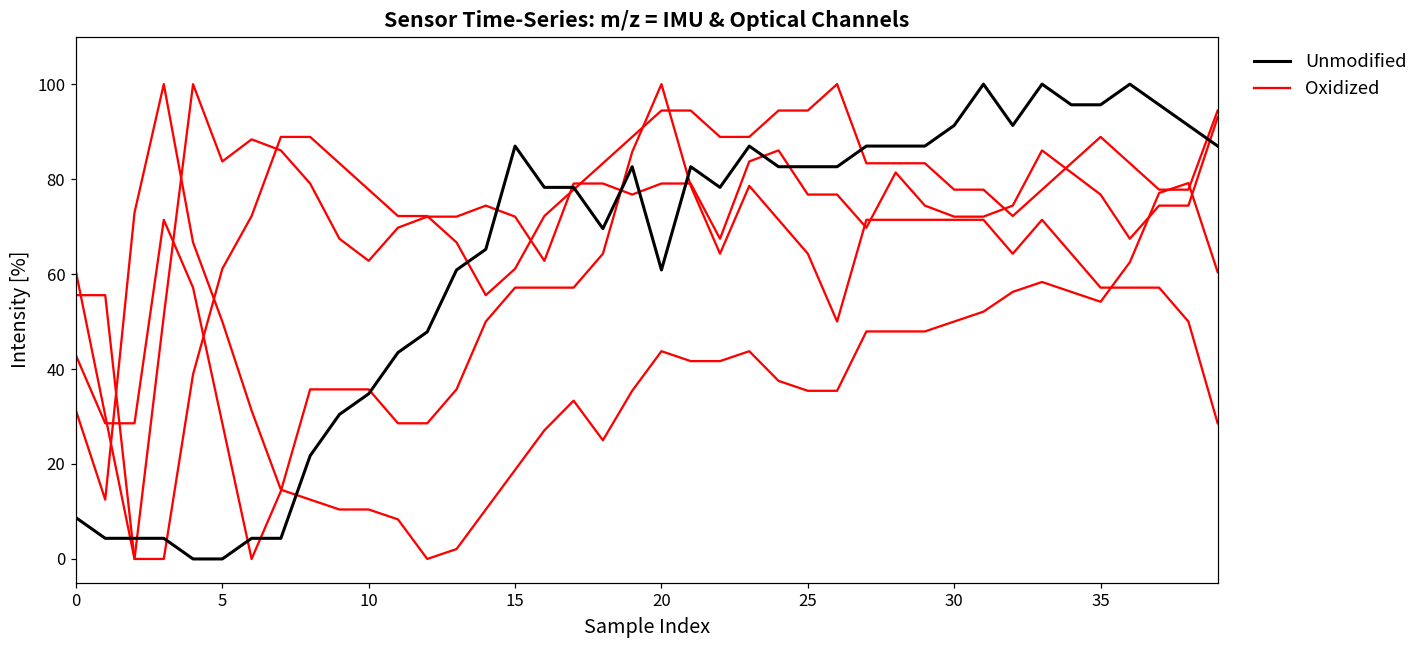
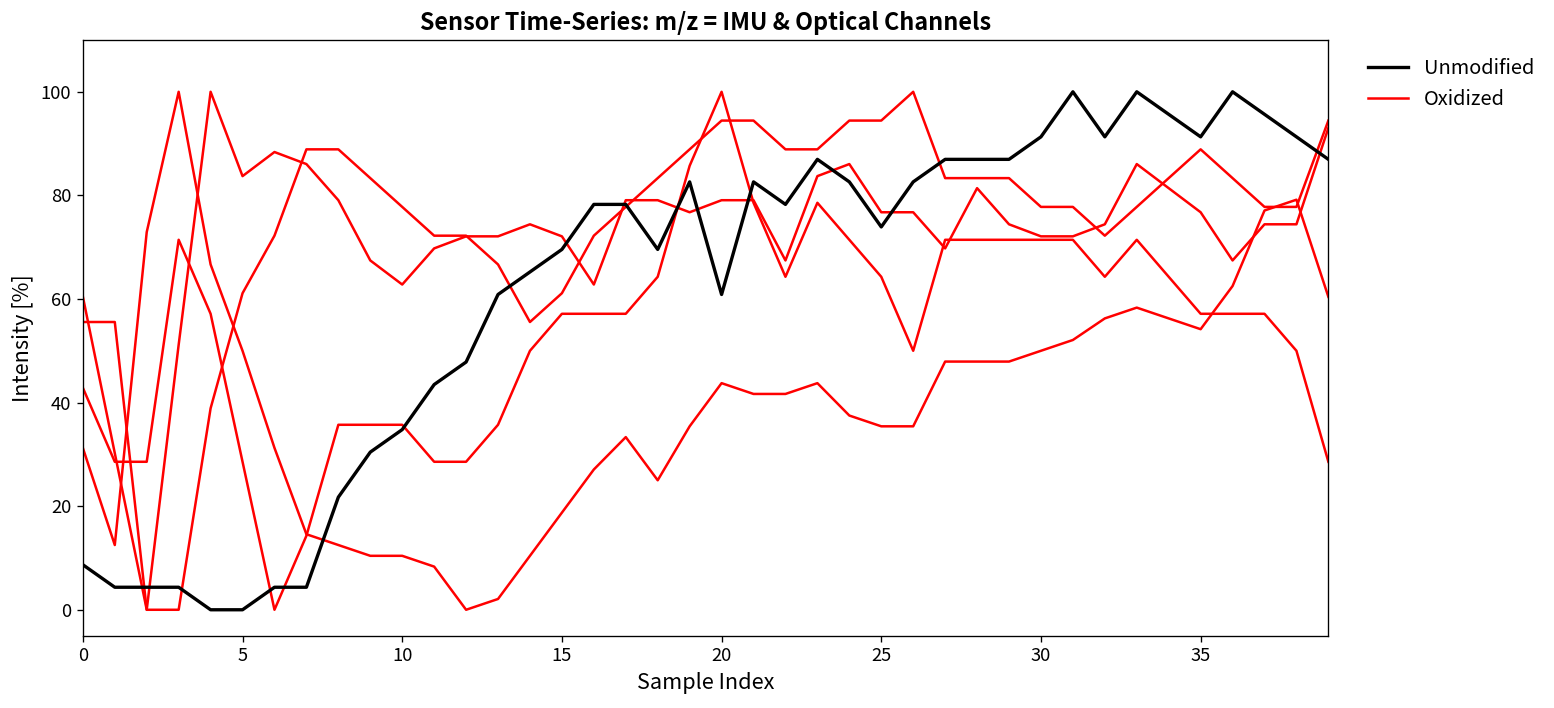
  {
    "Unmodified": {
      "0": 9,
      "5": 0,
      "10": 35,
-     "15": 87,
+     "15": 70,
      "20": 61,
-     "25": 83,
+     "25": 74,
      "30": 91,
-     "35": 96
+     "35": 91
    }
  }
